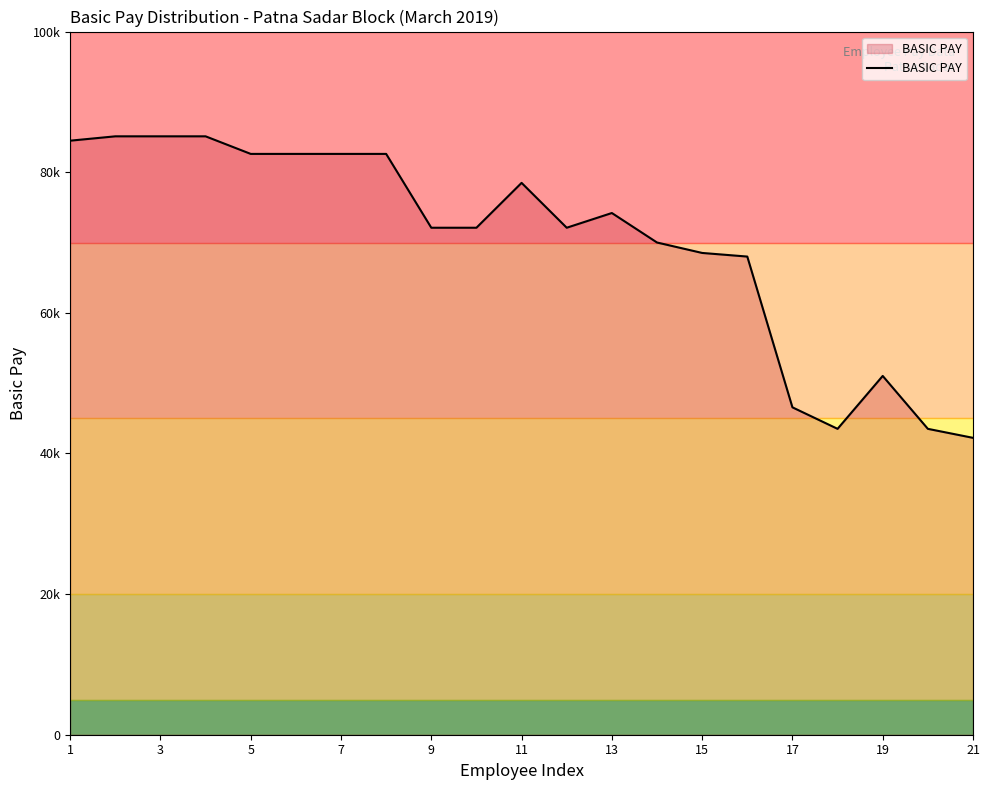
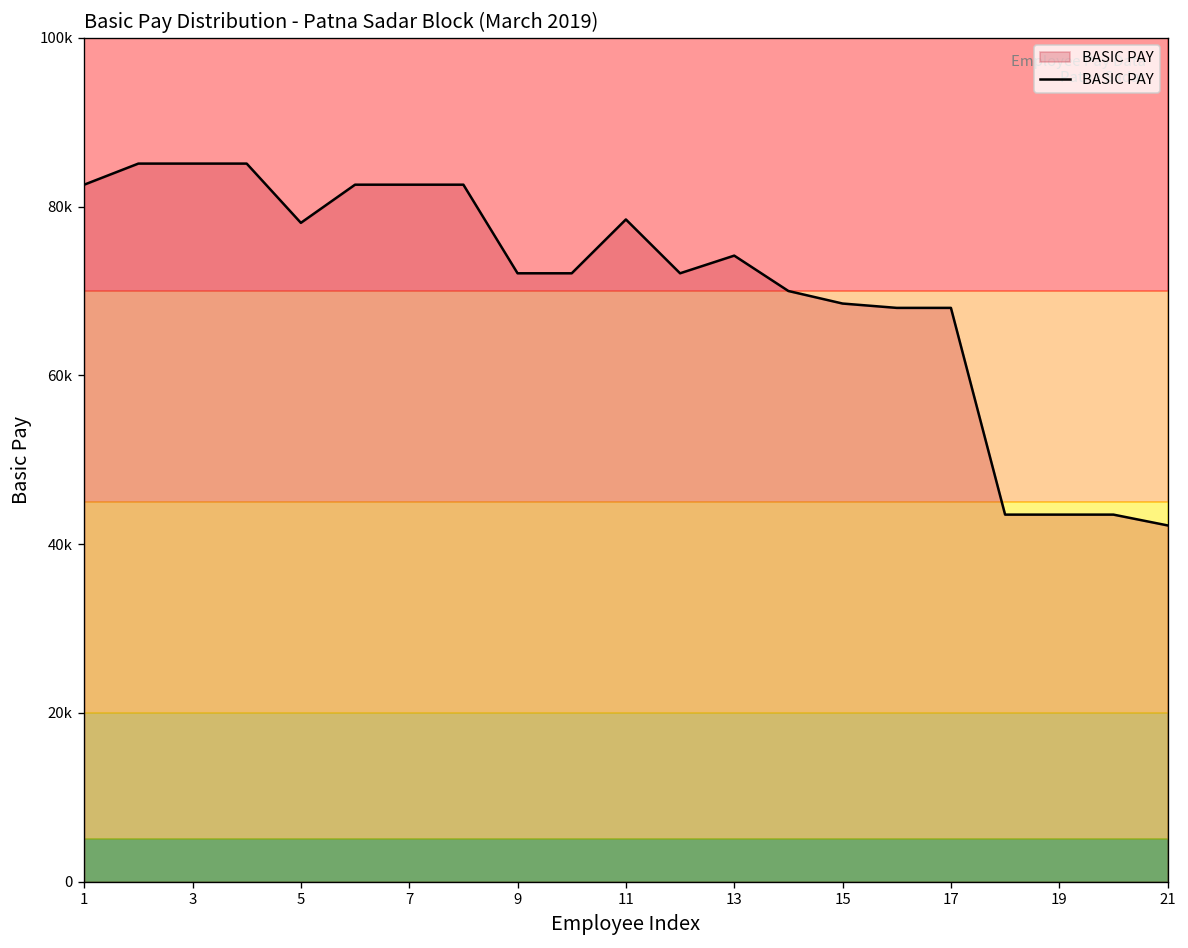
  {
-   "1": 84000,
+   "1": 83000,
    "3": 85000,
-   "5": 83000,
+   "5": 78000,
    "7": 83000,
    "9": 72000,
    "11": 78000,
    "13": 74000,
    "15": 69000,
-   "17": 47000,
-   "19": 51000,
+   "17": 68000,
+   "19": 44000,
    "21": 42000
  }
